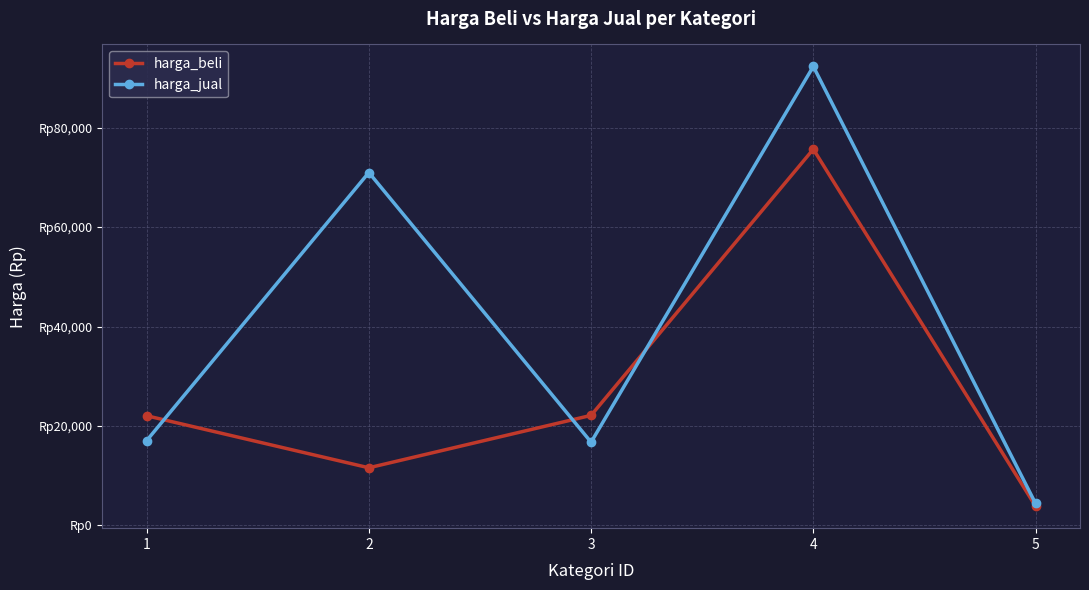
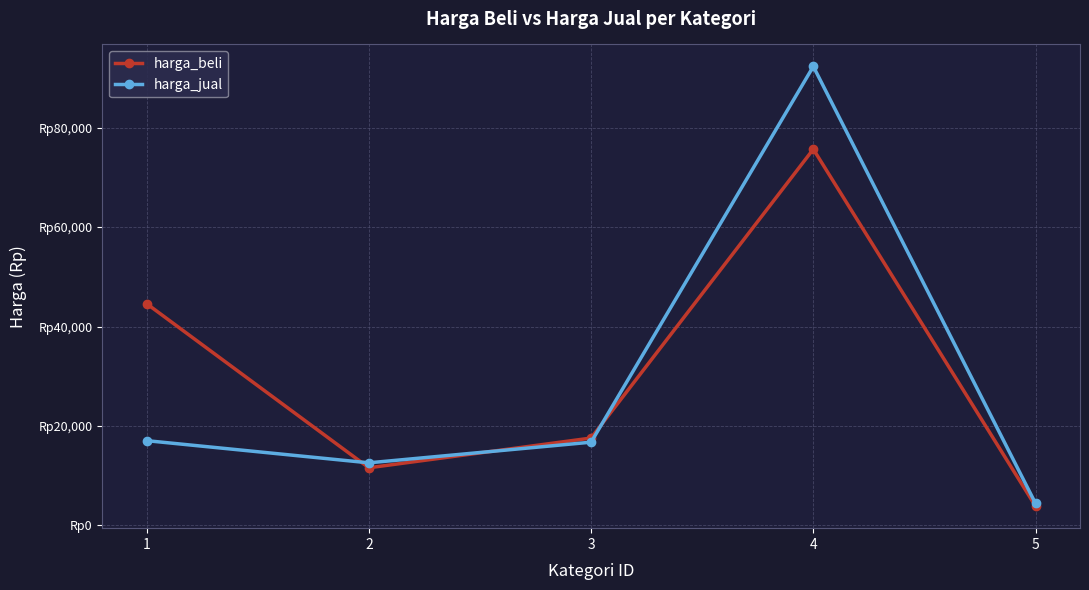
  {
    "harga_beli": {
-     "1": "Rp22,000",
+     "1": "Rp45,000",
      "2": "Rp12,000",
-     "3": "Rp22,000",
+     "3": "Rp18,000",
      "4": "Rp76,000",
      "5": "Rp4,000"
    },
    "harga_jual": {
      "1": "Rp17,000",
-     "2": "Rp71,000",
+     "2": "Rp13,000",
      "3": "Rp17,000",
      "4": "Rp93,000",
      "5": "Rp4,000"
    }
  }
